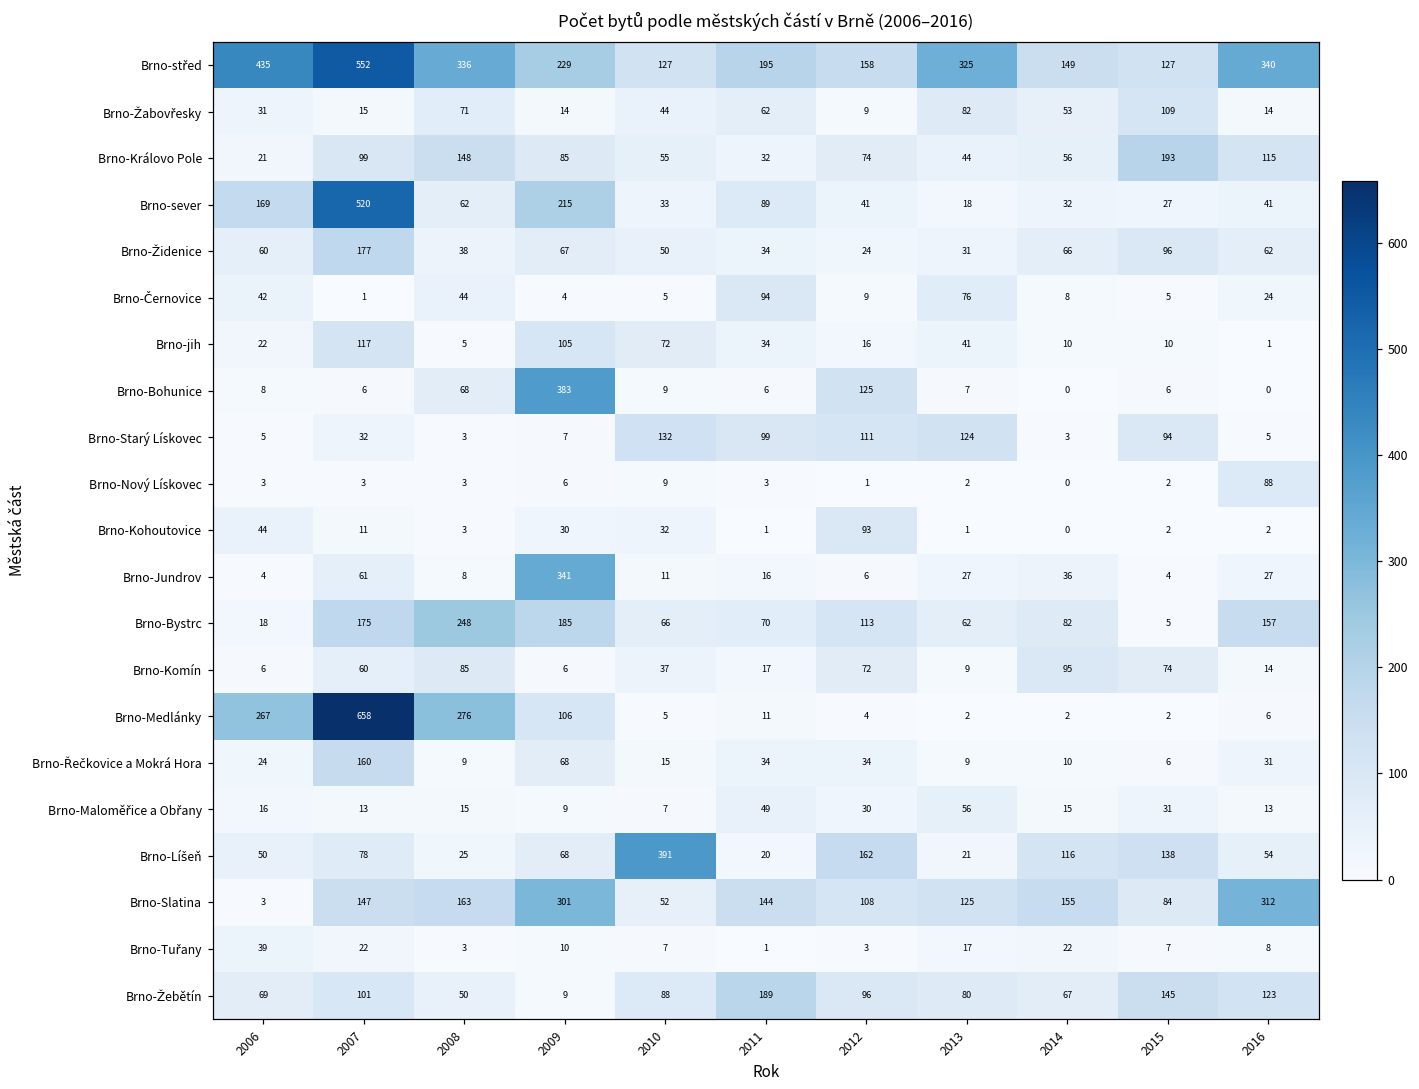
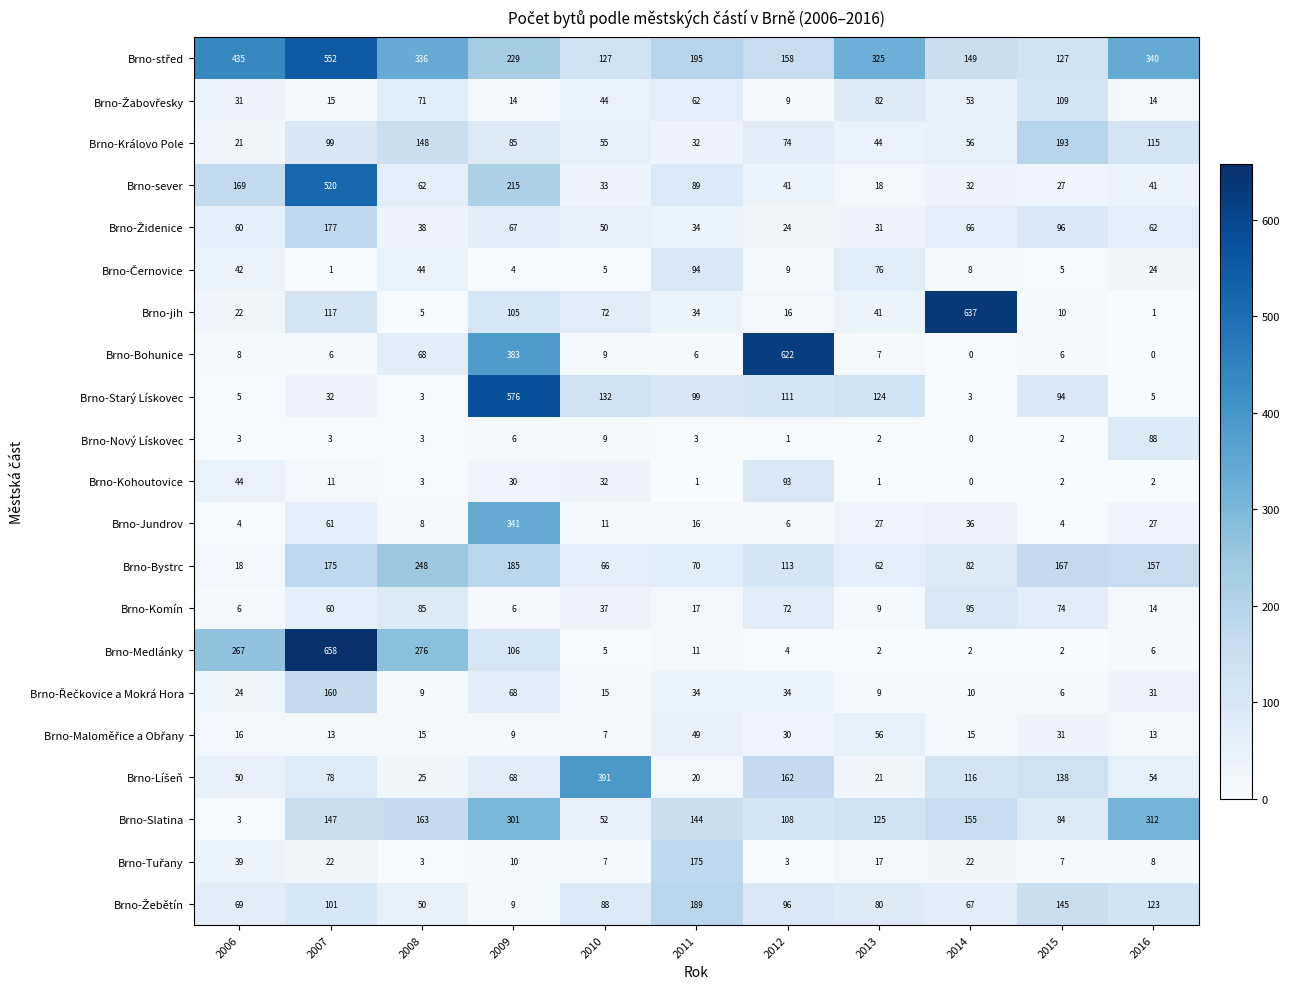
  {
    "Brno-jih": {
      "2006": 22,
      "2007": 117,
      "2008": 5,
      "2009": 105,
      "2010": 72,
      "2011": 34,
      "2012": 16,
      "2013": 41,
-     "2014": 10,
+     "2014": 637,
      "2015": 10,
      "2016": 1
    },
    "Brno-Bohunice": {
      "2006": 8,
      "2007": 6,
      "2008": 68,
      "2009": 383,
      "2010": 9,
      "2011": 6,
-     "2012": 125,
+     "2012": 622,
      "2013": 7,
      "2014": 0,
      "2015": 6,
      "2016": 0
    },
    "Brno-Starý Lískovec": {
      "2006": 5,
      "2007": 32,
      "2008": 3,
-     "2009": 7,
+     "2009": 576,
      "2010": 132,
      "2011": 99,
      "2012": 111,
      "2013": 124,
      "2014": 3,
      "2015": 94,
      "2016": 5
    },
    "Brno-Bystrc": {
      "2006": 18,
      "2007": 175,
      "2008": 248,
      "2009": 185,
      "2010": 66,
      "2011": 70,
      "2012": 113,
      "2013": 62,
      "2014": 82,
-     "2015": 5,
+     "2015": 167,
      "2016": 157
    },
    "Brno-Tuřany": {
      "2006": 39,
      "2007": 22,
      "2008": 3,
      "2009": 10,
      "2010": 7,
-     "2011": 1,
+     "2011": 175,
      "2012": 3,
      "2013": 17,
      "2014": 22,
      "2015": 7,
      "2016": 8
    }
  }
